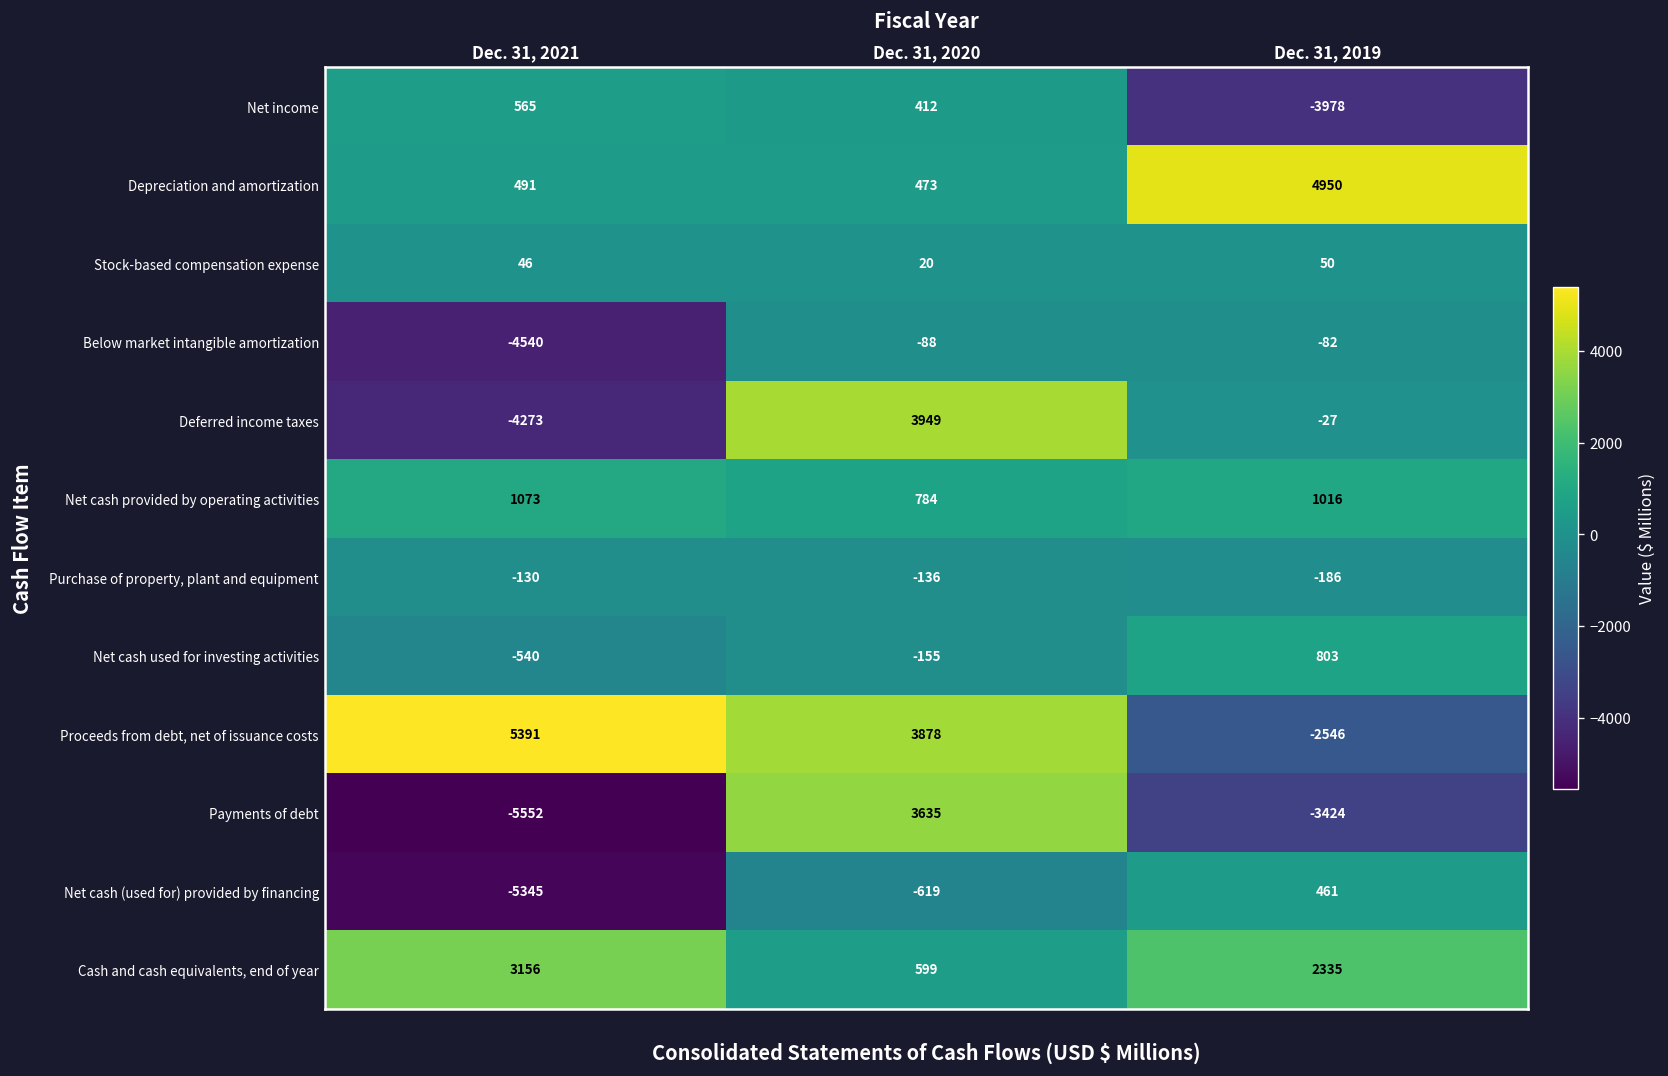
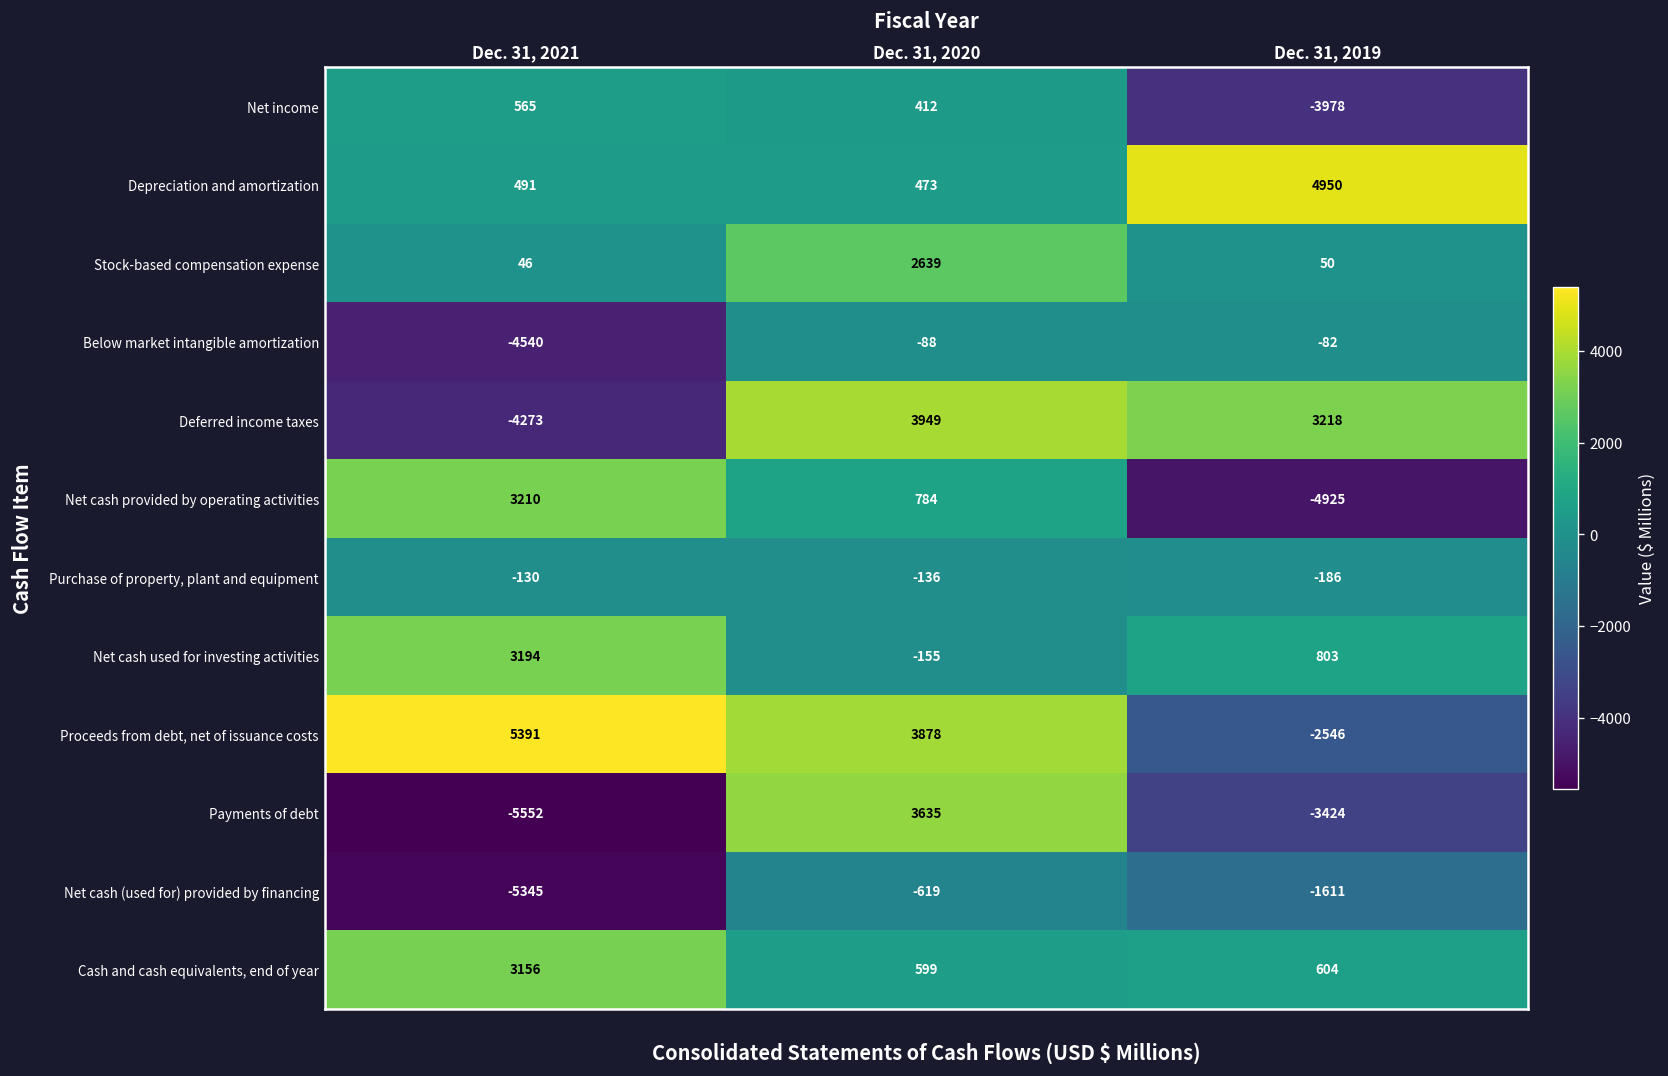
  {
    "Net income": {
      "Dec. 31, 2021": 565,
      "Dec. 31, 2020": 412,
      "Dec. 31, 2019": -3978
    },
    "Depreciation and amortization": {
      "Dec. 31, 2021": 491,
      "Dec. 31, 2020": 473,
      "Dec. 31, 2019": 4950
    },
    "Stock-based compensation expense": {
      "Dec. 31, 2021": 46,
-     "Dec. 31, 2020": 20,
+     "Dec. 31, 2020": 2639,
      "Dec. 31, 2019": 50
    },
    "Below market intangible amortization": {
      "Dec. 31, 2021": -4540,
      "Dec. 31, 2020": -88,
      "Dec. 31, 2019": -82
    },
    "Deferred income taxes": {
      "Dec. 31, 2021": -4273,
      "Dec. 31, 2020": 3949,
-     "Dec. 31, 2019": -27
+     "Dec. 31, 2019": 3218
    },
    "Net cash provided by operating activities": {
-     "Dec. 31, 2021": 1073,
+     "Dec. 31, 2021": 3210,
      "Dec. 31, 2020": 784,
-     "Dec. 31, 2019": 1016
+     "Dec. 31, 2019": -4925
    },
    "Purchase of property, plant and equipment": {
      "Dec. 31, 2021": -130,
      "Dec. 31, 2020": -136,
      "Dec. 31, 2019": -186
    },
    "Net cash used for investing activities": {
-     "Dec. 31, 2021": -540,
+     "Dec. 31, 2021": 3194,
      "Dec. 31, 2020": -155,
      "Dec. 31, 2019": 803
    },
    "Proceeds from debt, net of issuance costs": {
      "Dec. 31, 2021": 5391,
      "Dec. 31, 2020": 3878,
      "Dec. 31, 2019": -2546
    },
    "Payments of debt": {
      "Dec. 31, 2021": -5552,
      "Dec. 31, 2020": 3635,
      "Dec. 31, 2019": -3424
    },
    "Net cash (used for) provided by financing": {
      "Dec. 31, 2021": -5345,
      "Dec. 31, 2020": -619,
-     "Dec. 31, 2019": 461
+     "Dec. 31, 2019": -1611
    },
    "Cash and cash equivalents, end of year": {
      "Dec. 31, 2021": 3156,
      "Dec. 31, 2020": 599,
-     "Dec. 31, 2019": 2335
+     "Dec. 31, 2019": 604
    }
  }
